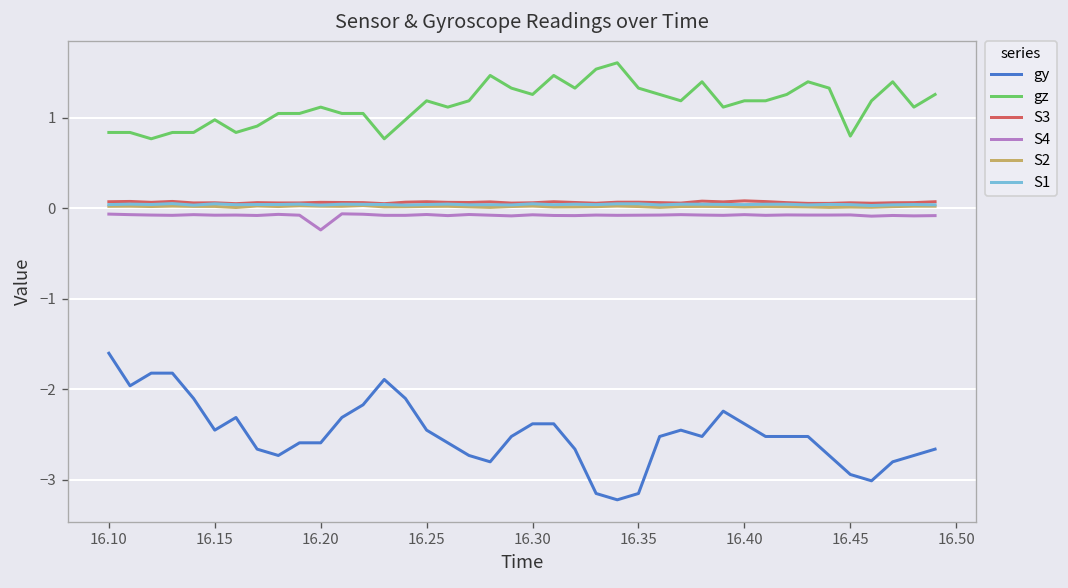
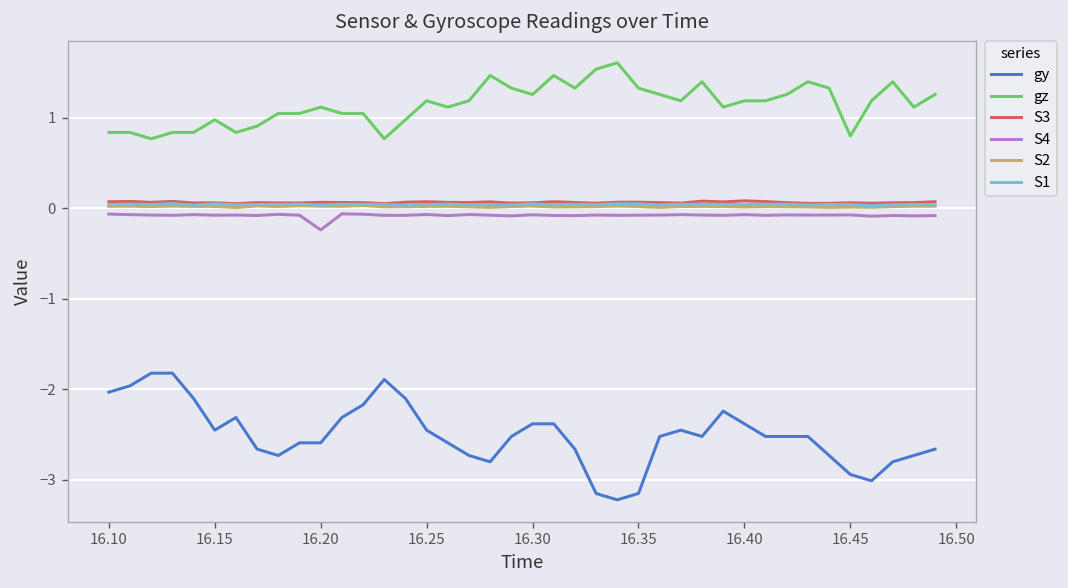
  {
    "gy": {
-     "16.10": -1.6,
+     "16.10": -2.0,
      "16.15": -2.5,
      "16.20": -2.6,
      "16.25": -2.5,
      "16.30": -2.4,
      "16.35": -3.2,
      "16.40": -2.4,
      "16.45": -2.9
    },
    "gz": {
      "16.10": 0.8,
      "16.15": 1.0,
      "16.20": 1.1,
      "16.25": 1.2,
      "16.30": 1.3,
      "16.35": 1.3,
      "16.40": 1.2,
      "16.45": 0.8
    },
    "S3": {
      "16.40": 0.1
    },
    "S4": {
      "16.10": -0.1,
      "16.15": -0.1,
      "16.20": -0.2,
      "16.25": -0.1,
      "16.30": -0.1,
      "16.35": -0.1,
      "16.40": -0.1,
      "16.45": -0.1
    }
  }
